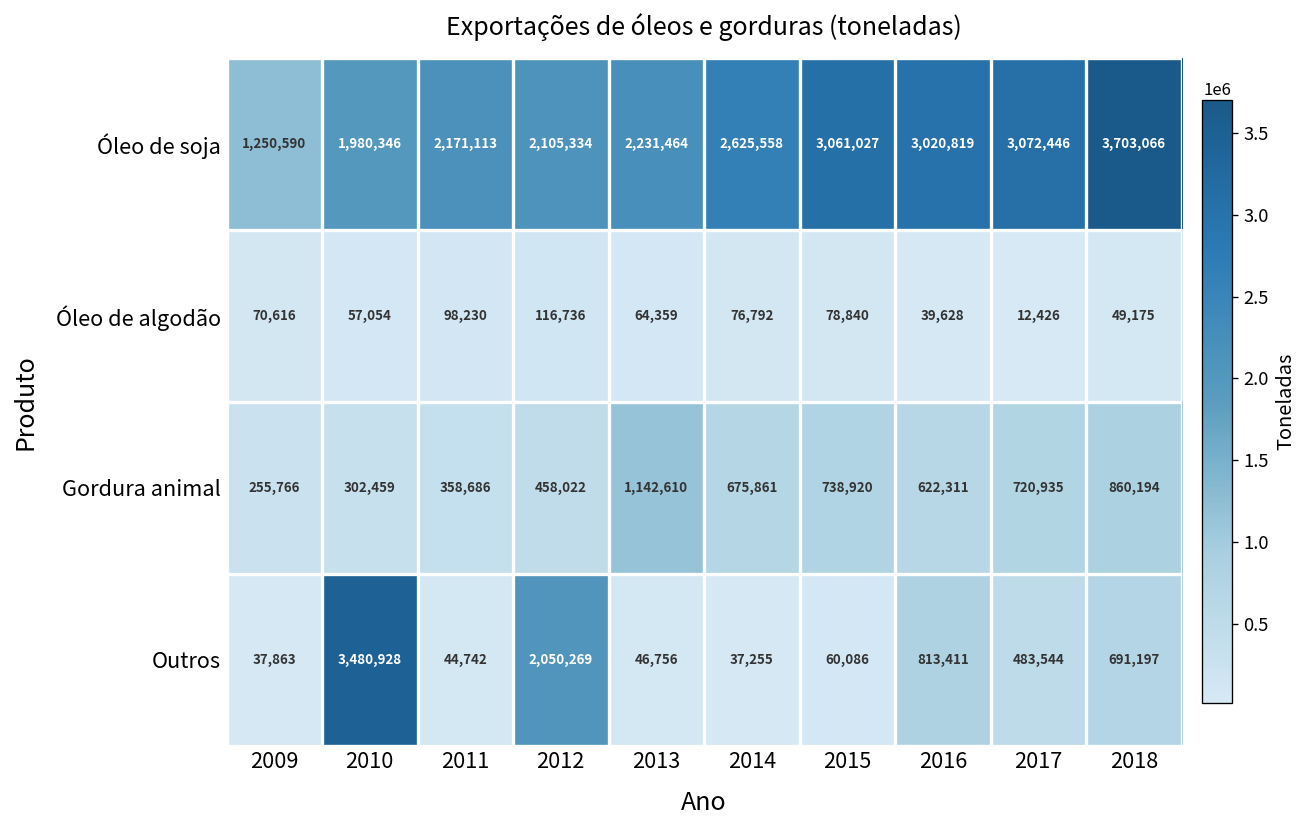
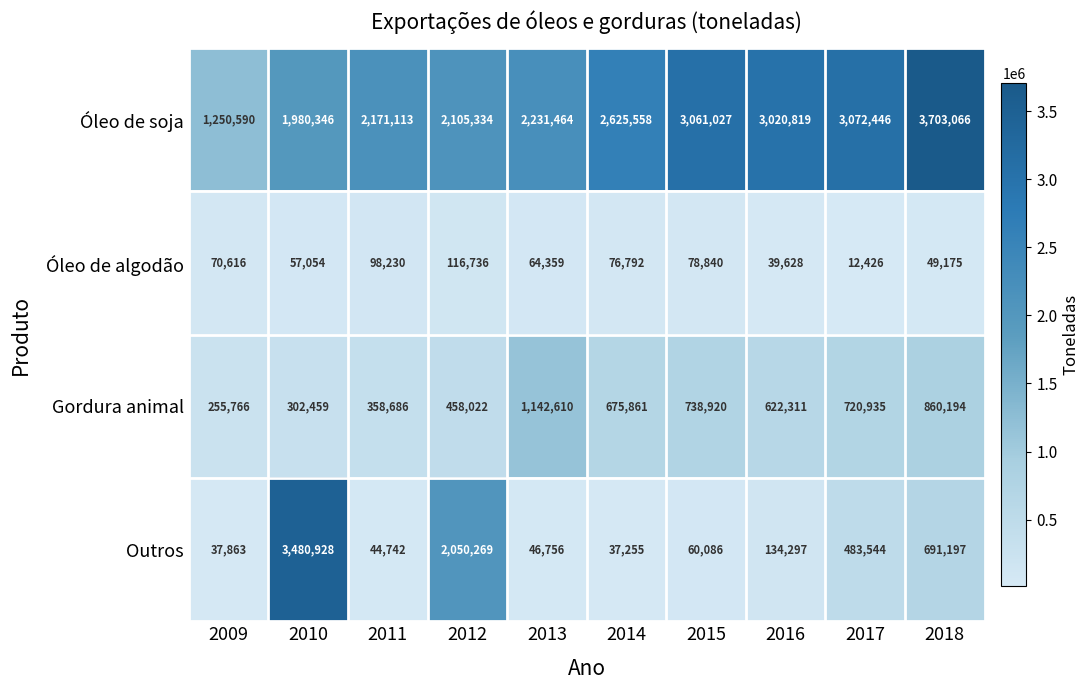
  {
    "Óleo de soja": {
      "2009": "1,250,590",
      "2010": "1,980,346",
      "2011": "2,171,113",
      "2012": "2,105,334",
      "2013": "2,231,464",
      "2014": "2,625,558",
      "2015": "3,061,027",
      "2016": "3,020,819",
      "2017": "3,072,446",
      "2018": "3,703,066"
    },
    "Óleo de algodão": {
      "2009": "70,616",
      "2010": "57,054",
      "2011": "98,230",
      "2012": "116,736",
      "2013": "64,359",
      "2014": "76,792",
      "2015": "78,840",
      "2016": "39,628",
      "2017": "12,426",
      "2018": "49,175"
    },
    "Gordura animal": {
      "2009": "255,766",
      "2010": "302,459",
      "2011": "358,686",
      "2012": "458,022",
      "2013": "1,142,610",
      "2014": "675,861",
      "2015": "738,920",
      "2016": "622,311",
      "2017": "720,935",
      "2018": "860,194"
    },
    "Outros": {
      "2009": "37,863",
      "2010": "3,480,928",
      "2011": "44,742",
      "2012": "2,050,269",
      "2013": "46,756",
      "2014": "37,255",
      "2015": "60,086",
-     "2016": "813,411",
+     "2016": "134,297",
      "2017": "483,544",
      "2018": "691,197"
    }
  }
